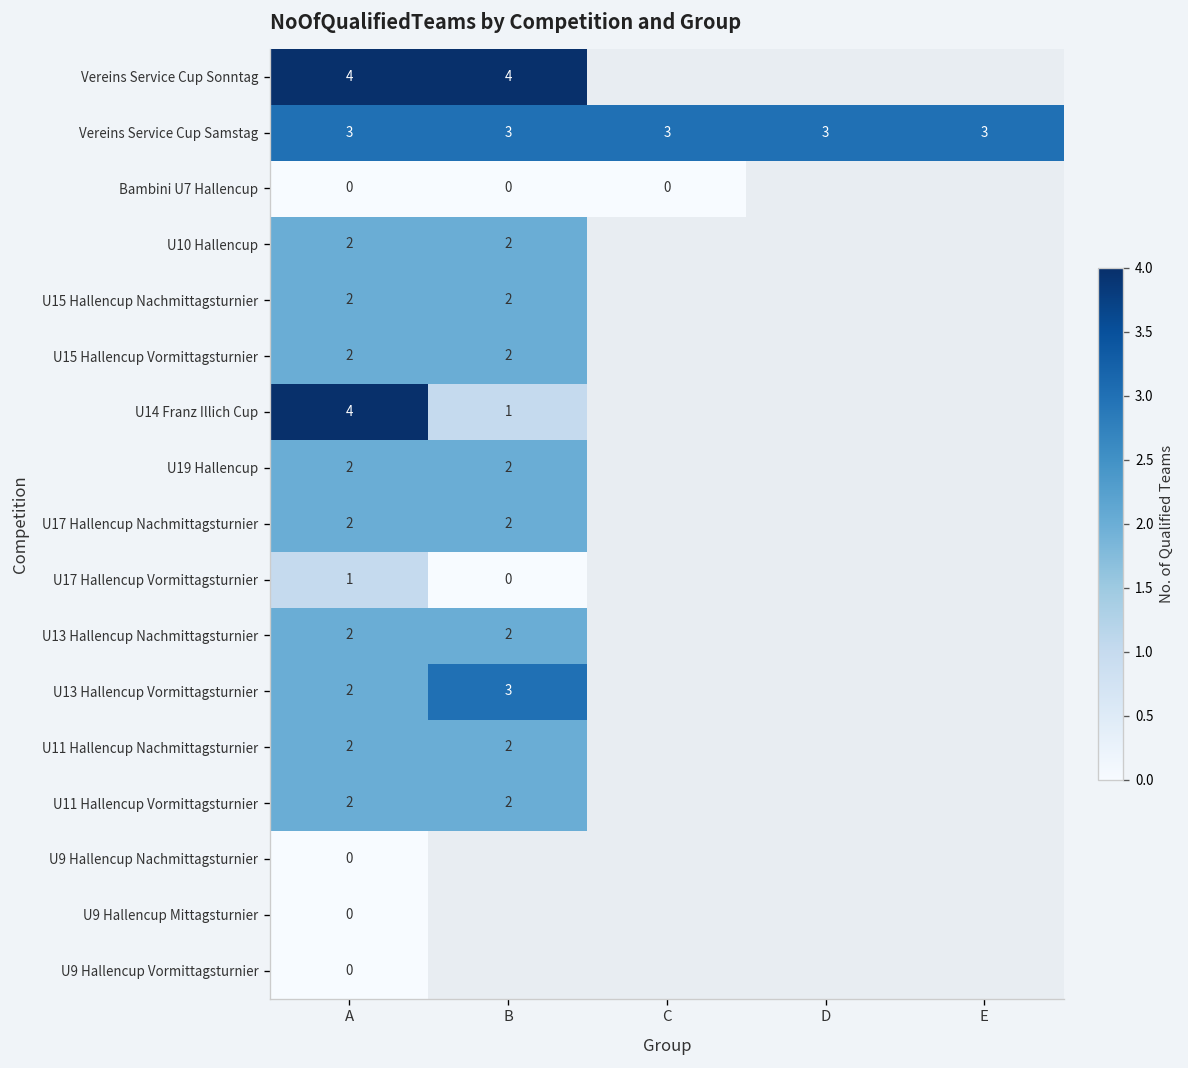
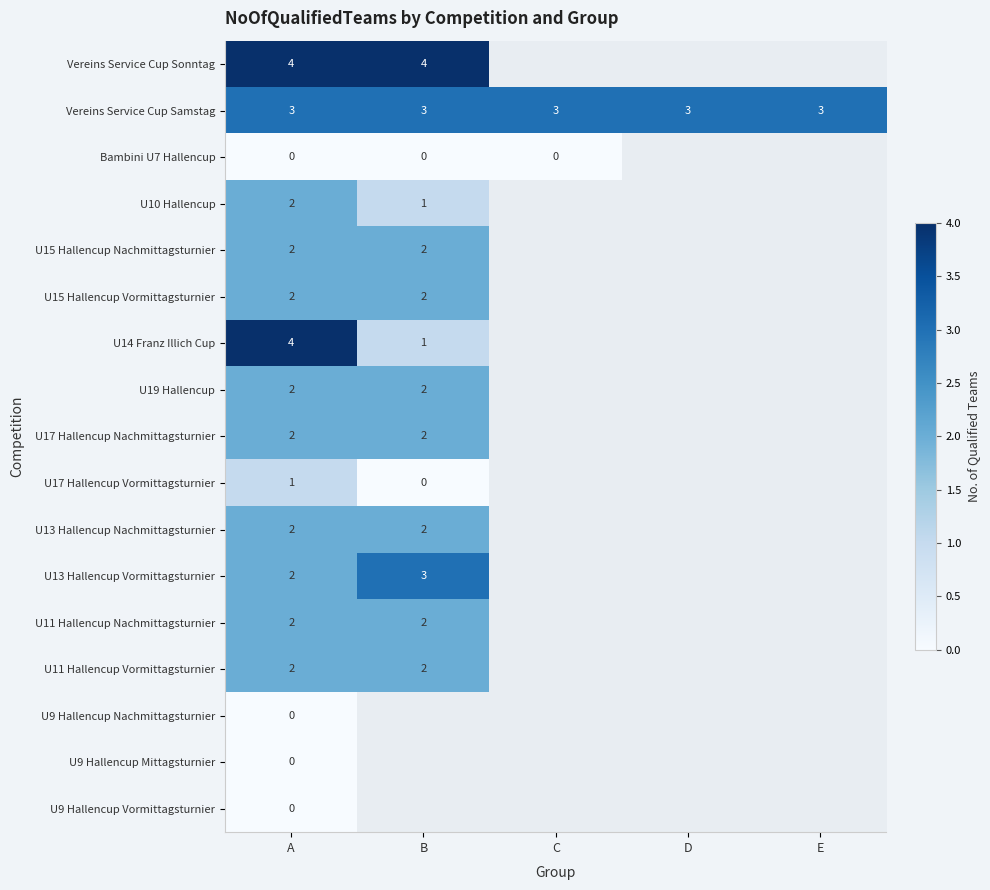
  {
    "Vereins Service Cup Sonntag": {
      "A": 4,
      "B": 4
    },
    "Vereins Service Cup Samstag": {
      "A": 3,
      "B": 3,
      "C": 3,
      "D": 3,
      "E": 3
    },
    "Bambini U7 Hallencup": {
      "A": 0,
      "B": 0,
      "C": 0
    },
    "U10 Hallencup": {
      "A": 2,
-     "B": 2
+     "B": 1
    },
    "U15 Hallencup Nachmittagsturnier": {
      "A": 2,
      "B": 2
    },
    "U15 Hallencup Vormittagsturnier": {
      "A": 2,
      "B": 2
    },
    "U14 Franz Illich Cup": {
      "A": 4,
      "B": 1
    },
    "U19 Hallencup": {
      "A": 2,
      "B": 2
    },
    "U17 Hallencup Nachmittagsturnier": {
      "A": 2,
      "B": 2
    },
    "U17 Hallencup Vormittagsturnier": {
      "A": 1,
      "B": 0
    },
    "U13 Hallencup Nachmittagsturnier": {
      "A": 2,
      "B": 2
    },
    "U13 Hallencup Vormittagsturnier": {
      "A": 2,
      "B": 3
    },
    "U11 Hallencup Nachmittagsturnier": {
      "A": 2,
      "B": 2
    },
    "U11 Hallencup Vormittagsturnier": {
      "A": 2,
      "B": 2
    },
    "U9 Hallencup Nachmittagsturnier": {
      "A": 0
    },
    "U9 Hallencup Mittagsturnier": {
      "A": 0
    },
    "U9 Hallencup Vormittagsturnier": {
      "A": 0
    }
  }
